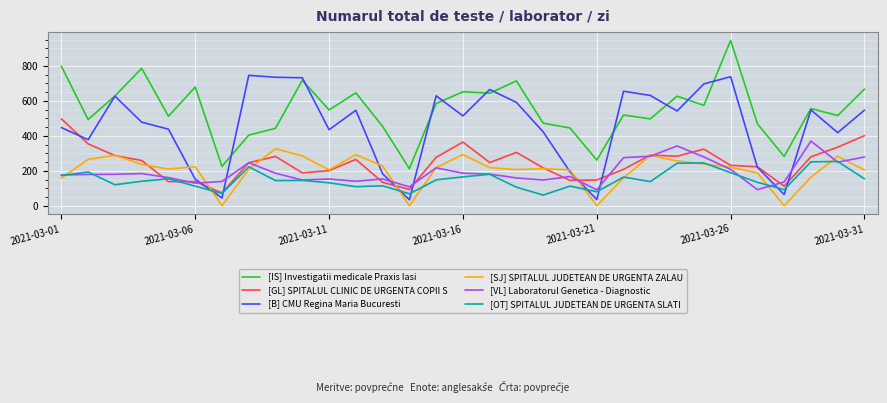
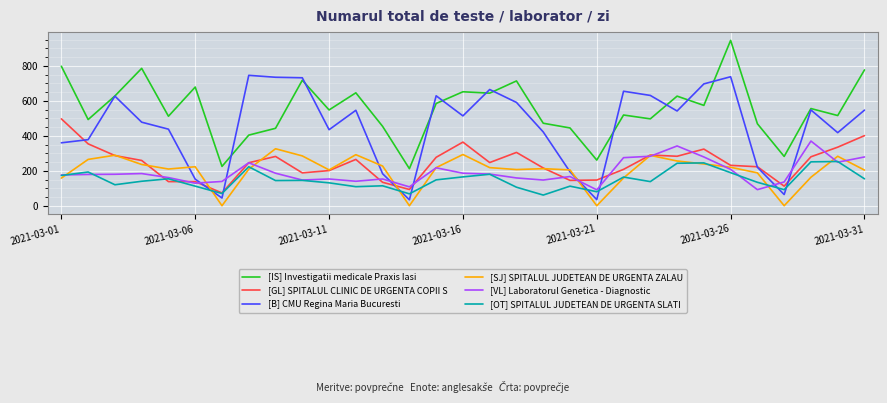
  {
    "[IS] Investigatii medicale Praxis Iasi": {
      "2021-03-01": 800,
      "2021-03-06": 680,
      "2021-03-11": 550,
      "2021-03-16": 650,
      "2021-03-21": 260,
      "2021-03-26": 950,
-     "2021-03-31": 670
+     "2021-03-31": 780
    },
    "[GL] SPITALUL CLINIC DE URGENTA COPII S": {
      "2021-03-01": 500,
      "2021-03-16": 360,
      "2021-03-21": 150,
      "2021-03-31": 400
    },
    "[B] CMU Regina Maria Bucuresti": {
-     "2021-03-01": 450,
+     "2021-03-01": 360,
      "2021-03-11": 440,
      "2021-03-16": 510,
      "2021-03-21": 40,
      "2021-03-26": 740,
      "2021-03-31": 550
    },
    "[SJ] SPITALUL JUDETEAN DE URGENTA ZALAU": {
      "2021-03-01": 160,
      "2021-03-06": 220,
      "2021-03-16": 290,
      "2021-03-21": 0,
      "2021-03-31": 200
    },
    "[VL] Laboratorul Genetica - Diagnostic": {
      "2021-03-11": 150,
      "2021-03-16": 190,
      "2021-03-31": 280
    },
    "[OT] SPITALUL JUDETEAN DE URGENTA SLATI": {
      "2021-03-06": 110,
      "2021-03-11": 130,
      "2021-03-16": 170,
      "2021-03-26": 190,
      "2021-03-31": 150
    }
  }
